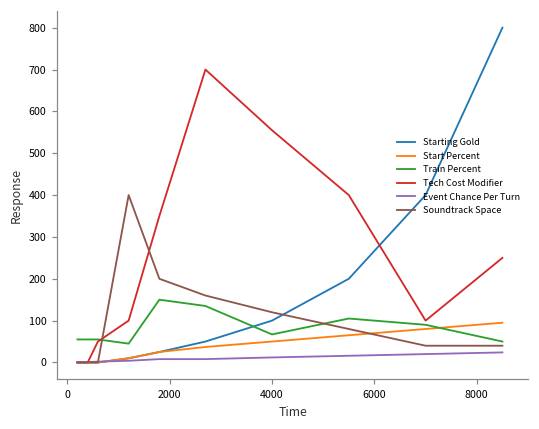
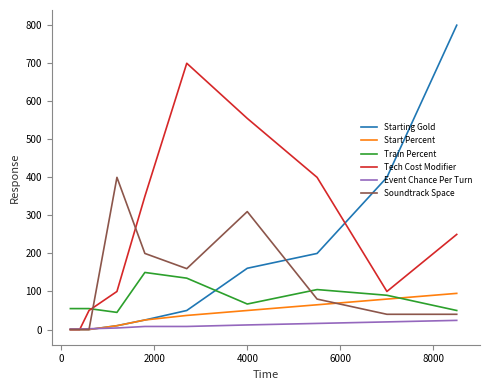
  {
    "Starting Gold": {
-     "4000": 100
+     "4000": 160
    },
    "Start Percent": {
      "4000": 50
    },
    "Train Percent": {
      "4000": 70
    },
    "Tech Cost Modifier": {
      "4000": 560
    },
    "Event Chance Per Turn": {
      "4000": 10
    },
    "Soundtrack Space": {
-     "4000": 120
+     "4000": 310
    }
  }
